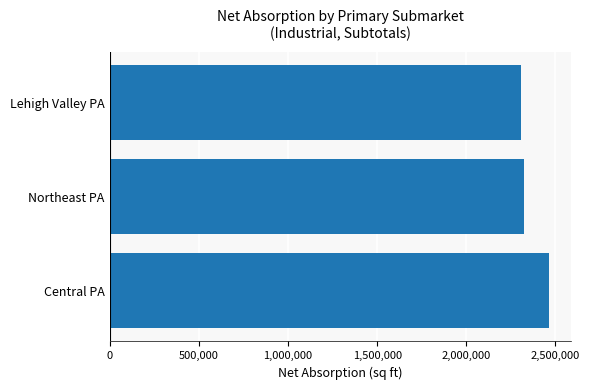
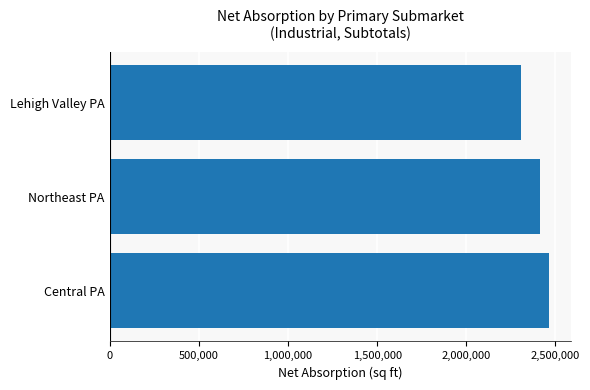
  {
    "Lehigh Valley PA": "2,310,000",
-   "Northeast PA": "2,320,000",
+   "Northeast PA": "2,410,000",
    "Central PA": "2,460,000"
  }
